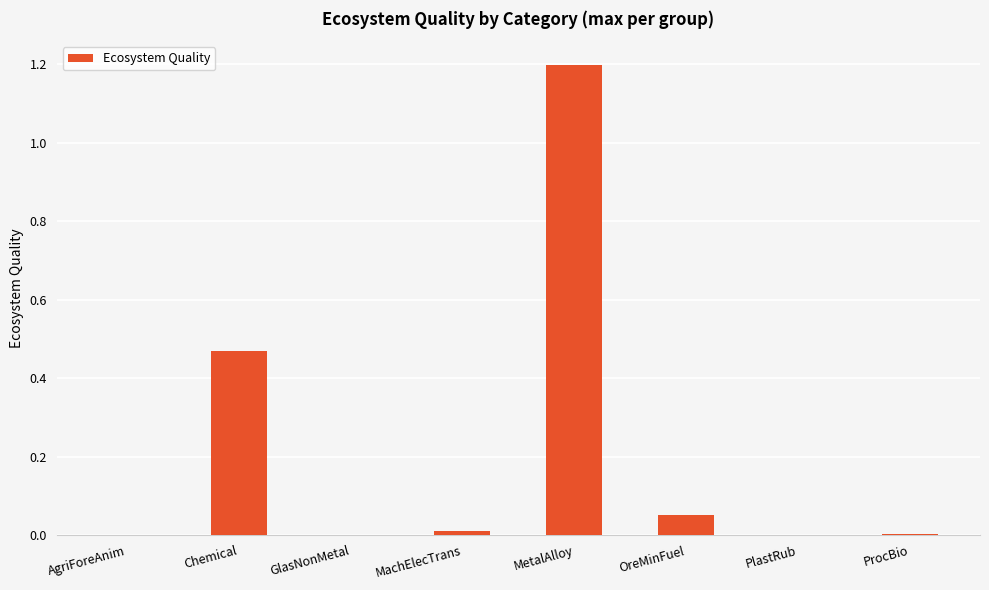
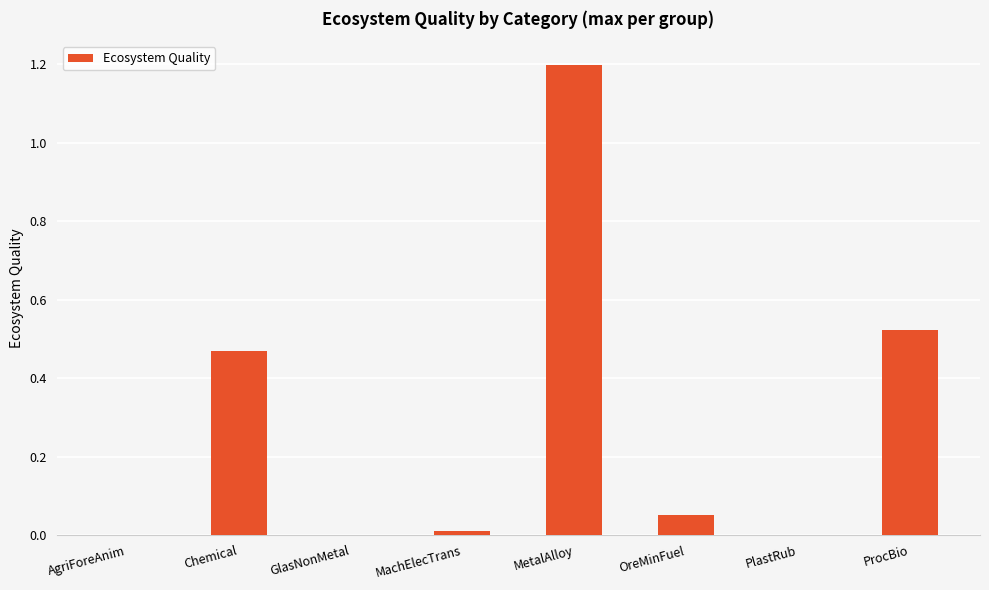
  {
    "Chemical": 0.47,
    "MachElecTrans": 0.01,
    "MetalAlloy": 1.20,
    "OreMinFuel": 0.05,
-   "ProcBio": 0.00
+   "ProcBio": 0.52
  }
